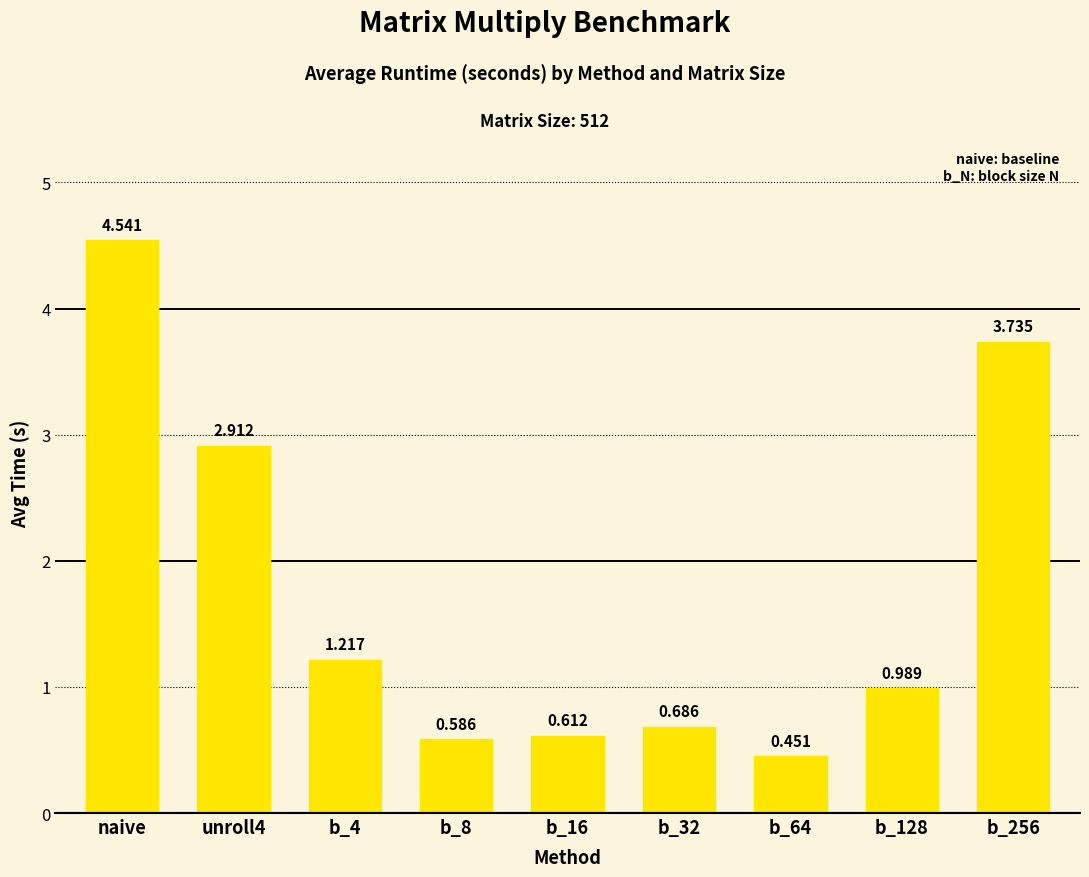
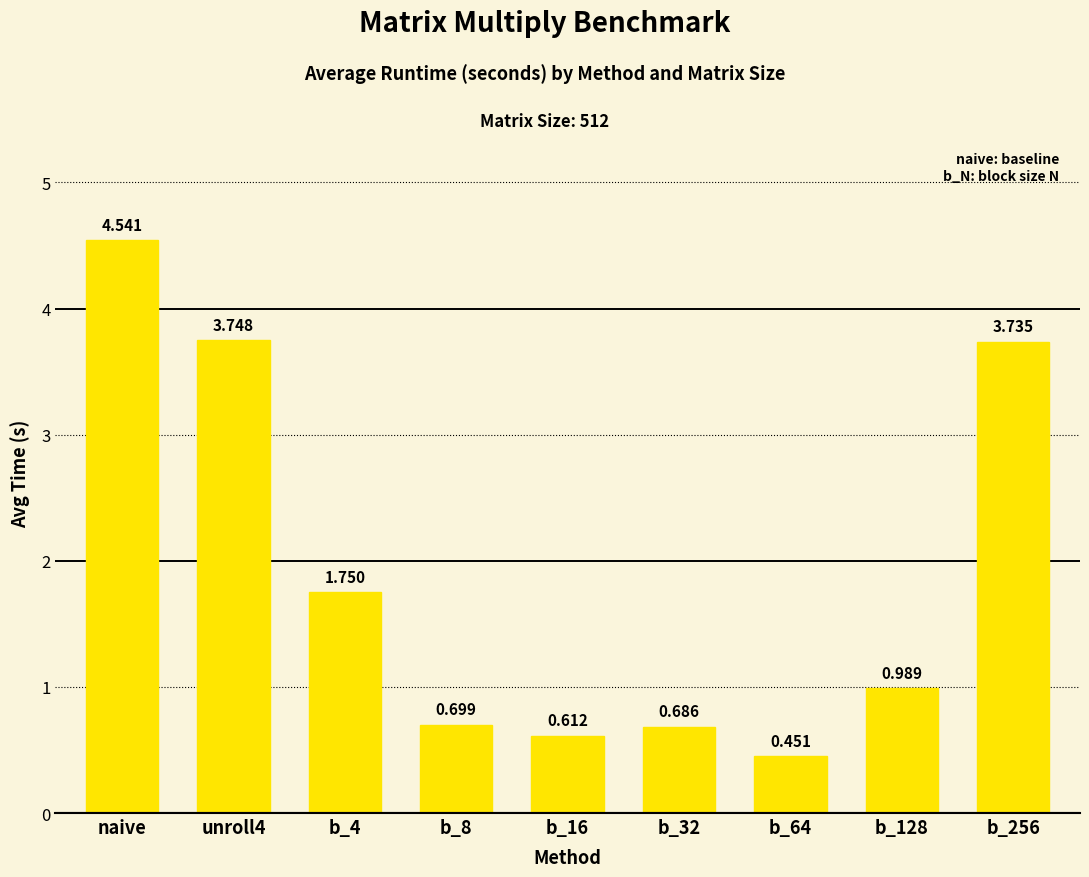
  {
    "naive": 4.541,
-   "unroll4": 2.912,
-   "b_4": 1.217,
-   "b_8": 0.586,
+   "unroll4": 3.748,
+   "b_4": 1.750,
+   "b_8": 0.699,
    "b_16": 0.612,
    "b_32": 0.686,
    "b_64": 0.451,
    "b_128": 0.989,
    "b_256": 3.735
  }
